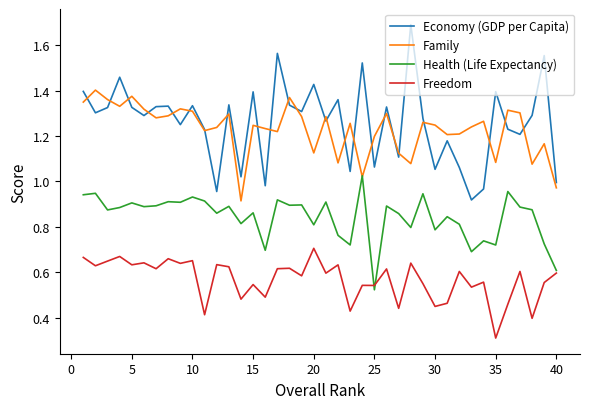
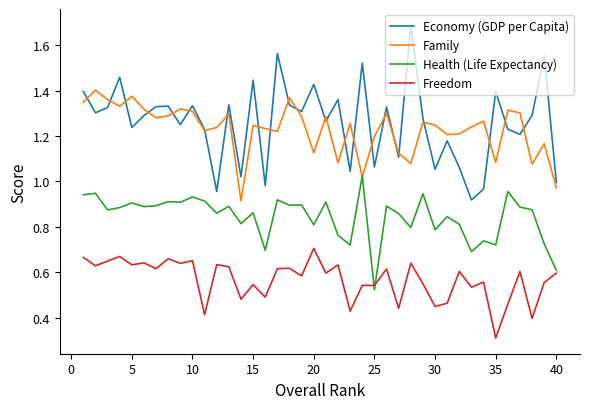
  {
    "Economy (GDP per Capita)": {
-     "5": 1.33,
+     "5": 1.24,
      "10": 1.33,
-     "15": 1.39,
+     "15": 1.45,
      "20": 1.43,
      "25": 1.06,
      "30": 1.05,
      "40": 1.00
    },
    "Family": {
      "5": 1.38,
      "10": 1.31,
      "15": 1.25,
      "20": 1.13,
      "25": 1.20,
      "30": 1.25,
      "35": 1.08,
      "40": 0.97
    },
    "Health (Life Expectancy)": {
      "5": 0.91,
      "10": 0.93,
      "15": 0.86,
      "20": 0.81,
      "25": 0.52,
      "30": 0.79,
      "35": 0.72,
      "40": 0.61
    },
    "Freedom": {
      "5": 0.63,
      "10": 0.65,
      "15": 0.55,
      "20": 0.71,
      "25": 0.54,
      "30": 0.45,
      "35": 0.31,
      "40": 0.60
    }
  }
